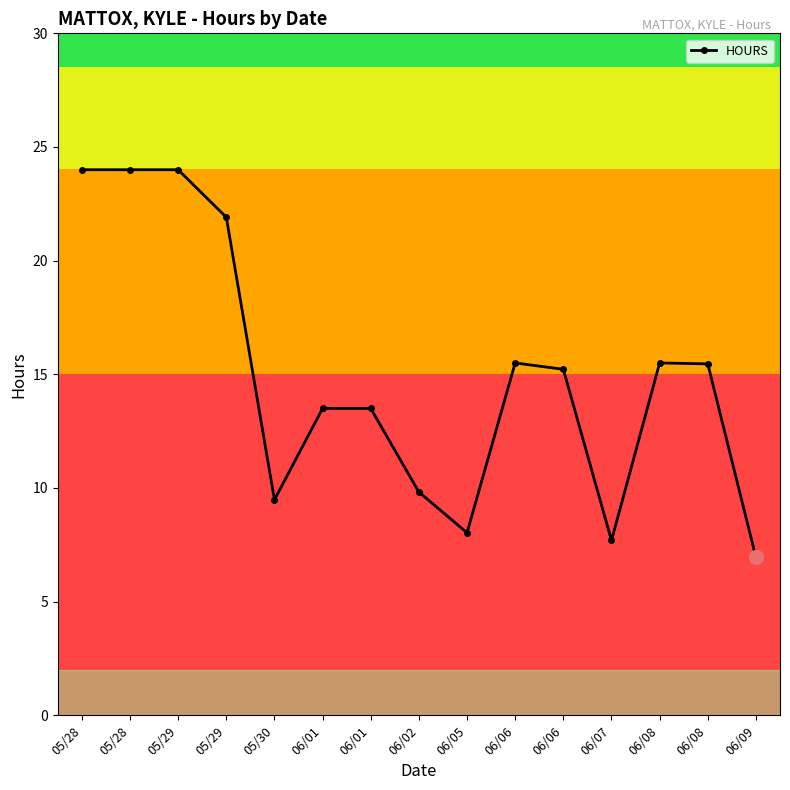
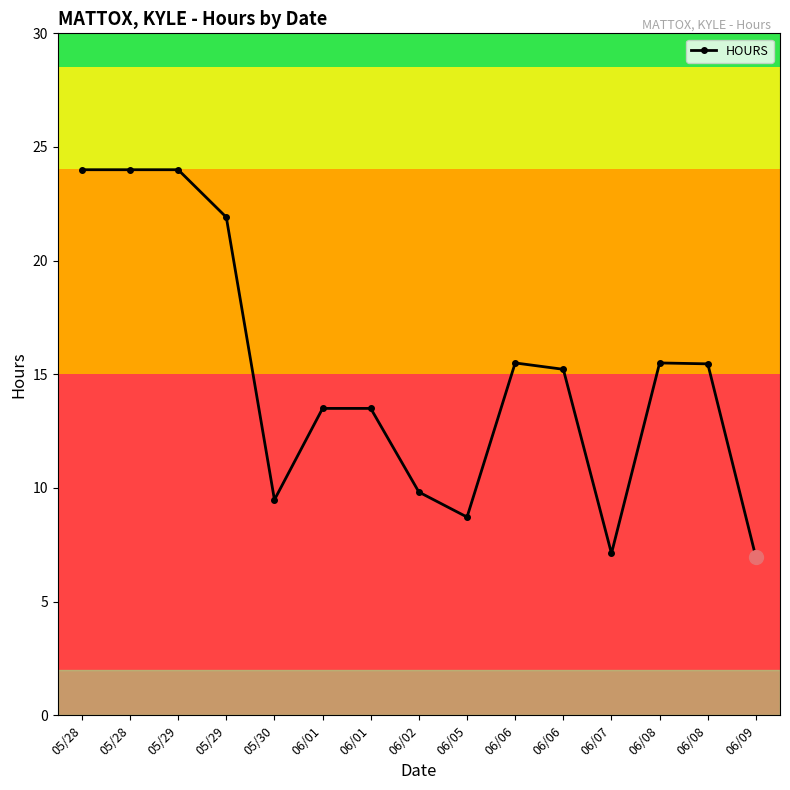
  {
    "HOURS": {
      "05/30": 9.5,
      "06/02": 9.8,
-     "06/05": 8.0,
-     "06/07": 7.7
+     "06/05": 8.7,
+     "06/07": 7.1
    }
  }
